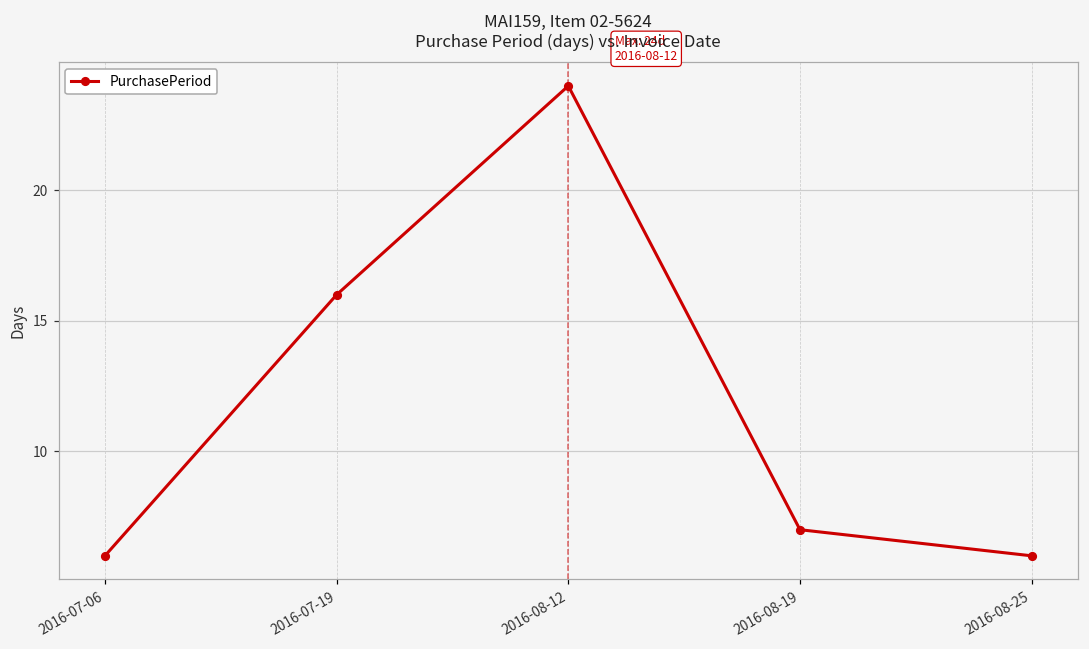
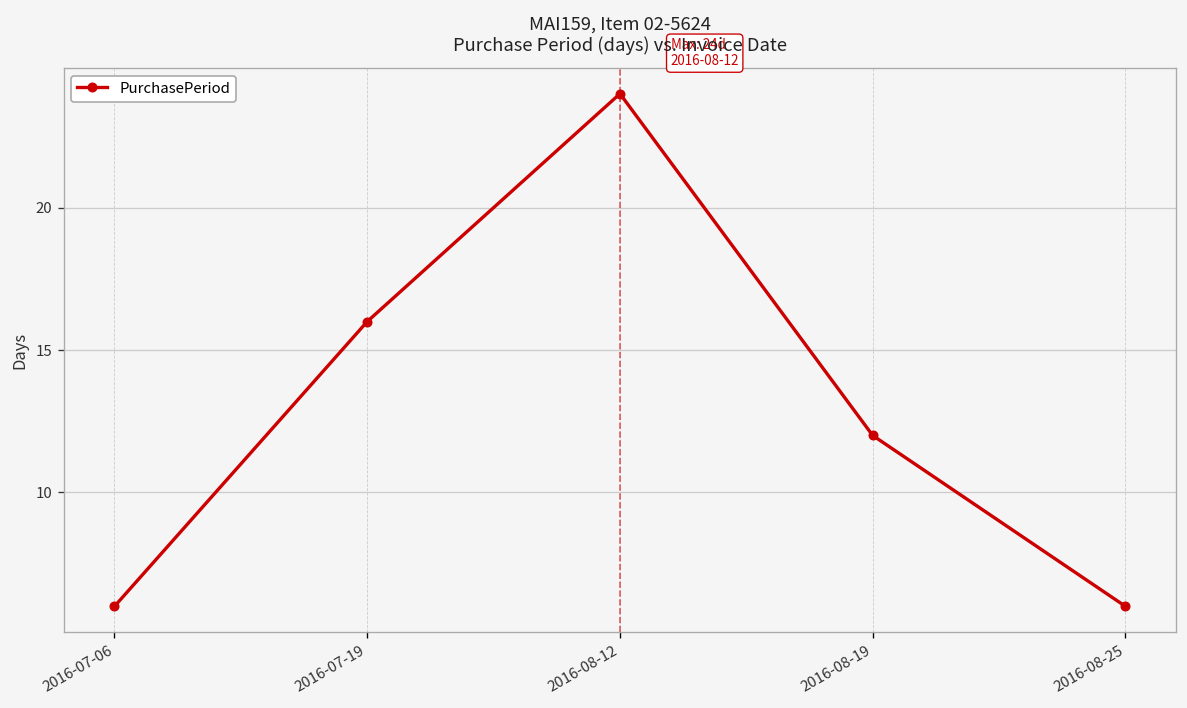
  {
    "2016-07-06": 6,
    "2016-07-19": 16,
    "2016-08-12": 24,
-   "2016-08-19": 7,
+   "2016-08-19": 12,
    "2016-08-25": 6
  }
